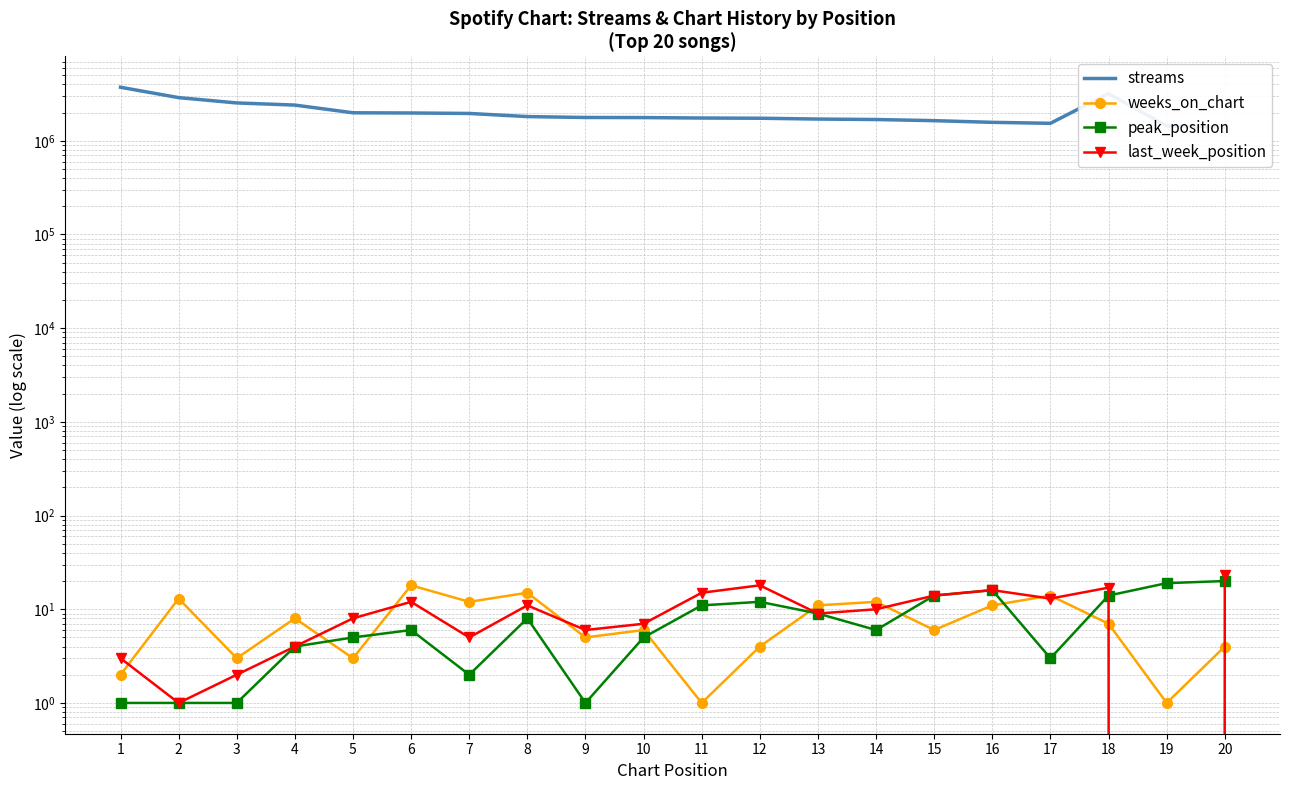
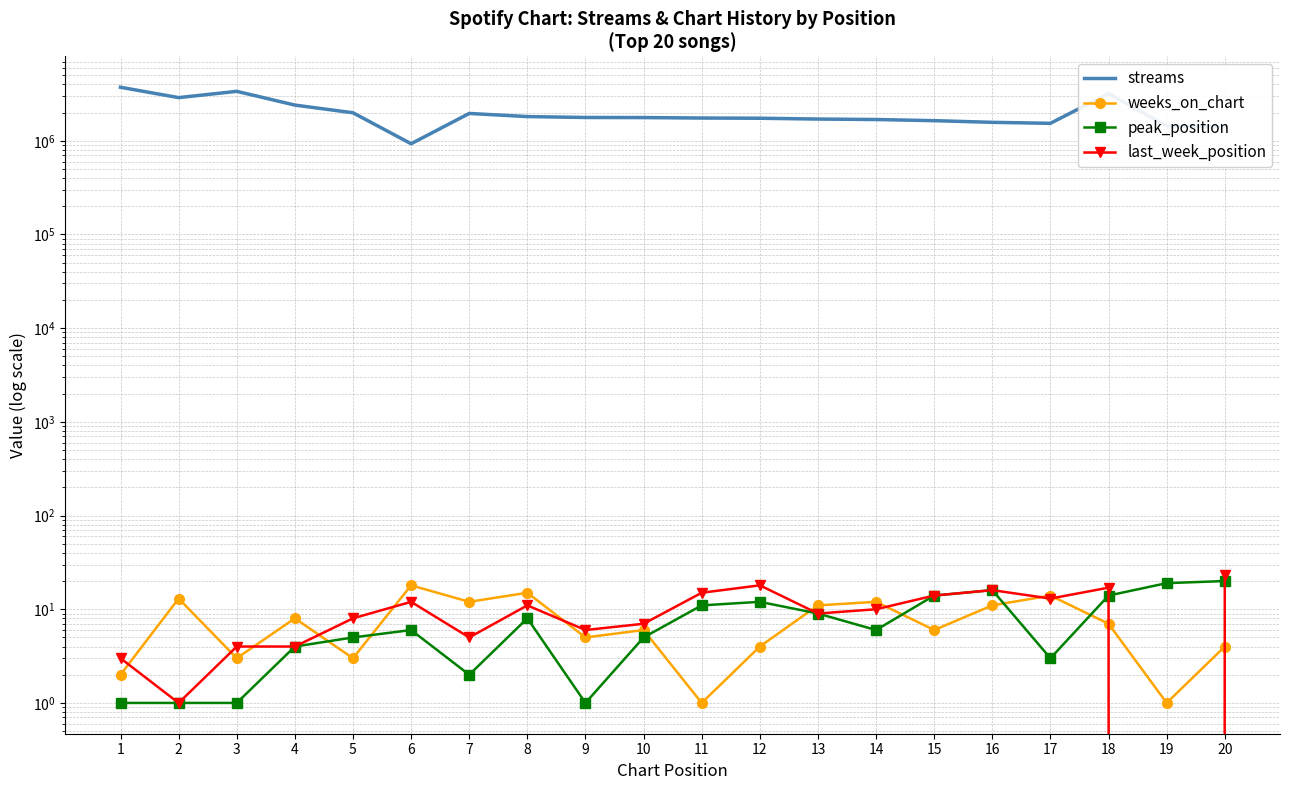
  {
    "streams": {
      "1": 3700000,
      "2": 2900000,
-     "3": 2500000,
+     "3": 3400000,
      "4": 2400000,
      "5": 2000000,
-     "6": 2000000,
+     "6": 900000,
      "7": 2000000,
      "8": 1800000,
      "9": 1800000,
      "10": 1800000,
      "11": 1700000,
      "12": 1700000,
      "13": 1700000,
      "14": 1700000,
      "15": 1600000,
      "16": 1600000,
      "17": 1500000
    },
    "weeks_on_chart": {
      "1": 2,
      "2": 13,
      "3": 3,
      "4": 8,
      "5": 3,
      "6": 18,
      "7": 12,
      "8": 15,
      "9": 5,
      "10": 6,
      "11": 1,
      "12": 4,
      "13": 11,
      "14": 12,
      "15": 6,
      "16": 11,
      "17": 14,
      "18": 7,
      "19": 1,
      "20": 4
    },
    "peak_position": {
      "1": 1,
      "3": 1,
      "5": 5,
      "6": 6,
      "7": 2,
      "8": 8,
      "9": 1,
      "10": 5,
      "11": 11,
      "12": 12,
      "14": 6,
      "17": 3,
      "18": 14,
      "19": 19,
      "20": 20
    },
    "last_week_position": {
      "1": 3,
-     "3": 2,
+     "3": 4,
      "5": 8,
      "6": 12,
      "7": 5,
      "8": 11,
      "9": 6,
      "10": 7,
      "11": 15,
      "12": 18,
      "14": 10,
      "17": 13,
      "18": 17,
      "20": 23
    }
  }
